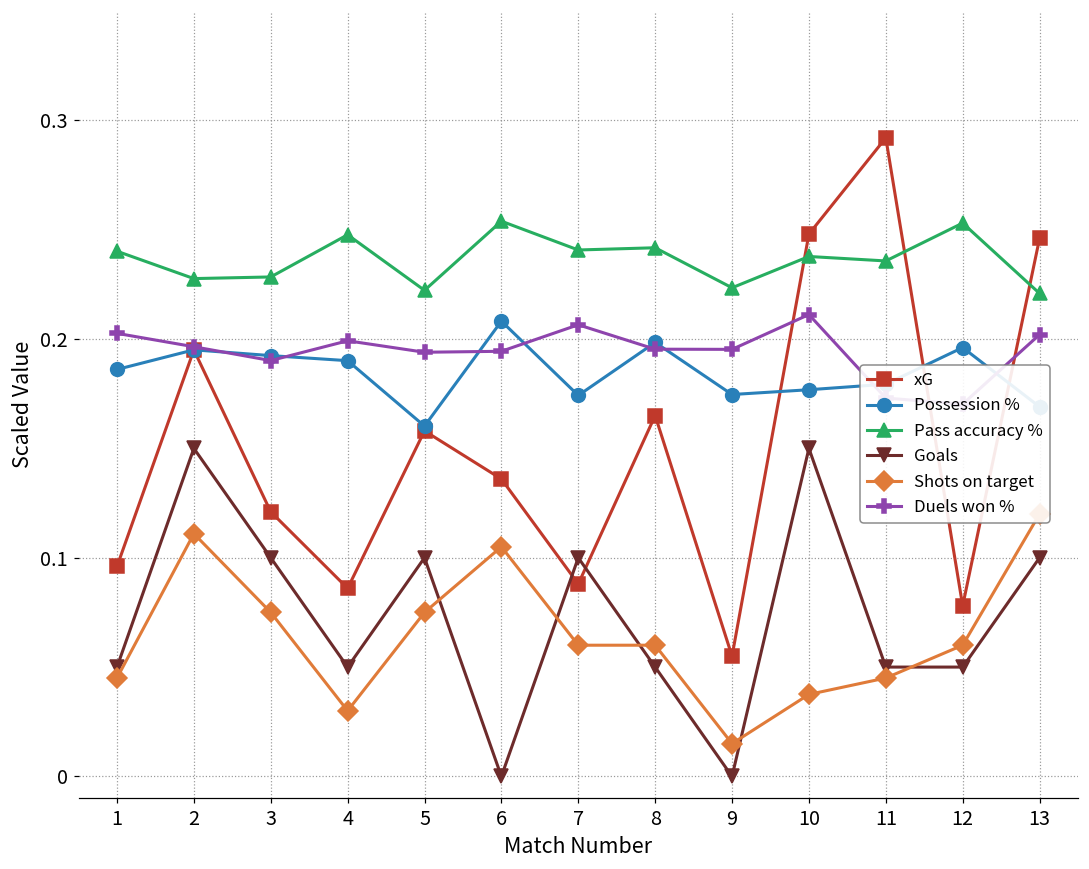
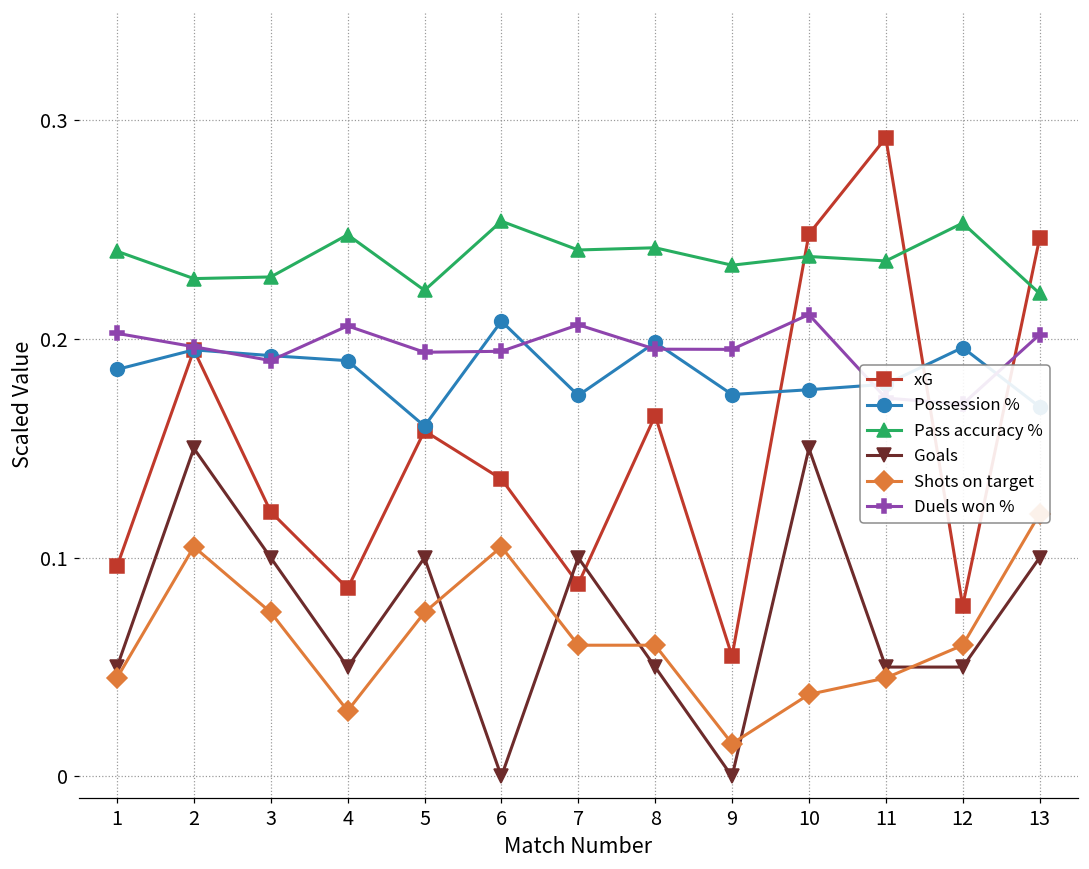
  {
    "xG": {
      "1": 0.096,
      "3": 0.121,
      "4": 0.086,
      "5": 0.158,
      "6": 0.136,
      "7": 0.088,
      "8": 0.165,
      "9": 0.055,
      "10": 0.248,
      "11": 0.292,
      "12": 0.078,
      "13": 0.246
    },
    "Possession %": {
      "1": 0.186,
      "3": 0.192,
      "4": 0.190,
      "5": 0.160,
      "6": 0.208,
      "7": 0.174,
      "8": 0.198,
      "9": 0.175,
      "10": 0.177,
      "12": 0.196
    },
    "Pass accuracy %": {
      "1": 0.240,
      "2": 0.228,
      "3": 0.228,
      "4": 0.248,
      "5": 0.222,
      "6": 0.254,
      "7": 0.241,
      "8": 0.242,
-     "9": 0.223,
+     "9": 0.234,
      "10": 0.238,
      "11": 0.236,
      "12": 0.253,
      "13": 0.221
    },
    "Goals": {
      "1": 0.050,
      "2": 0.150,
      "3": 0.100,
      "4": 0.050,
      "5": 0.100,
      "6": 0.000,
      "7": 0.100,
      "8": 0.050,
      "9": 0.000,
      "10": 0.150,
      "11": 0.050,
      "12": 0.050,
      "13": 0.100
    },
    "Shots on target": {
      "1": 0.045,
-     "2": 0.111,
+     "2": 0.105,
      "3": 0.075,
      "4": 0.030,
      "5": 0.075,
      "6": 0.105,
      "7": 0.060,
      "8": 0.060,
      "9": 0.015,
      "10": 0.038,
      "11": 0.045,
      "12": 0.060
    },
    "Duels won %": {
      "1": 0.203,
      "2": 0.196,
      "3": 0.190,
-     "4": 0.199,
+     "4": 0.206,
      "5": 0.194,
      "6": 0.194,
      "7": 0.207,
      "8": 0.195,
      "9": 0.195,
      "10": 0.211,
      "13": 0.202
    }
  }
